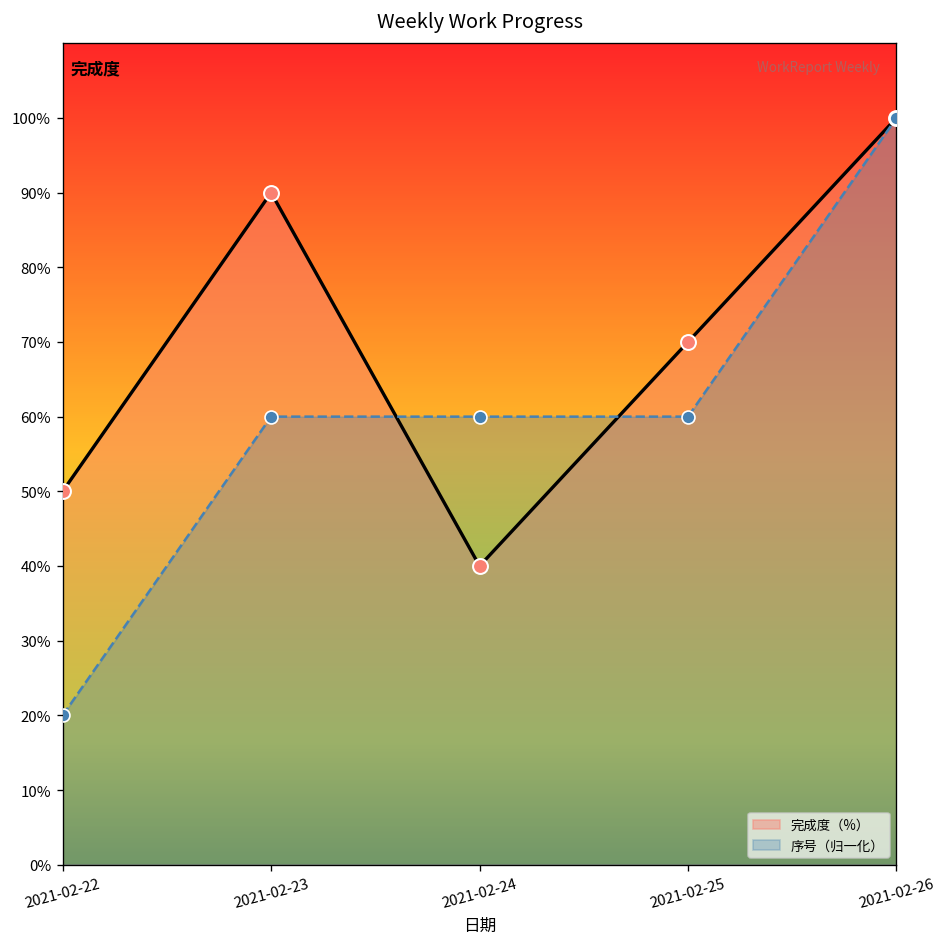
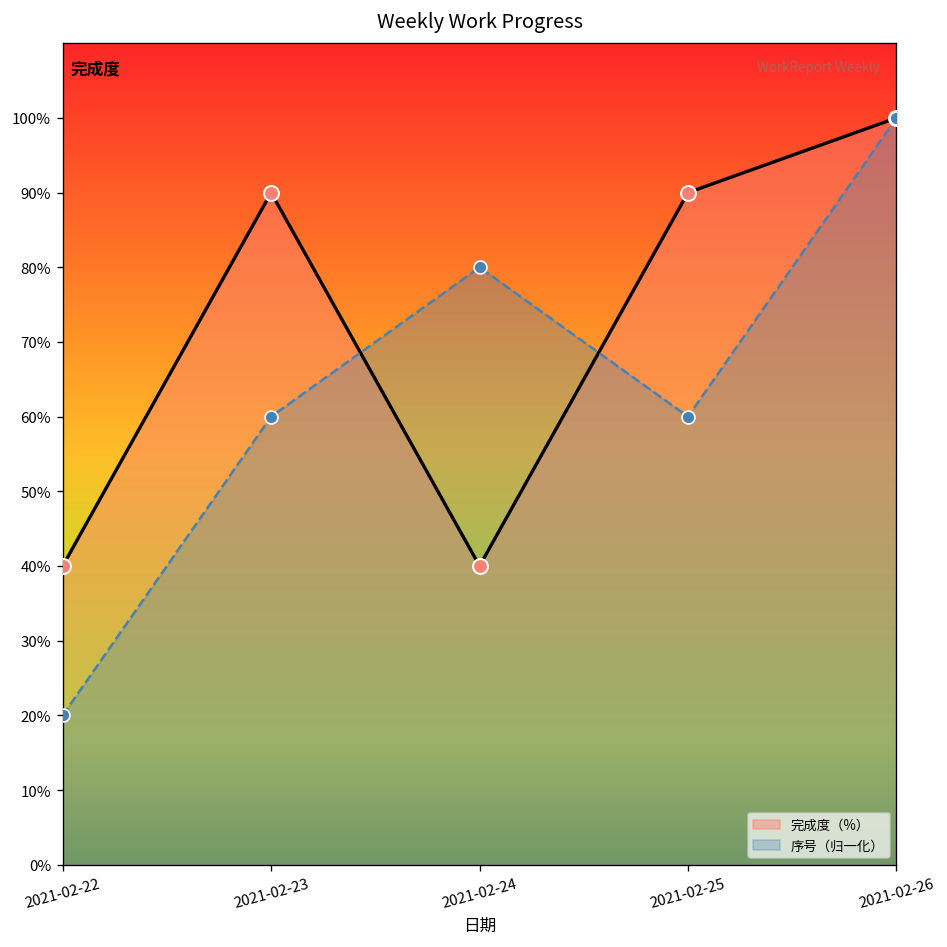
  {
    "完成度（%）": {
-     "2021-02-22": "50%",
+     "2021-02-22": "40%",
      "2021-02-23": "90%",
      "2021-02-24": "40%",
-     "2021-02-25": "70%"
+     "2021-02-25": "90%"
    },
    "序号（归一化）": {
      "2021-02-22": "20%",
      "2021-02-23": "60%",
-     "2021-02-24": "60%",
+     "2021-02-24": "80%",
      "2021-02-25": "60%"
    }
  }
